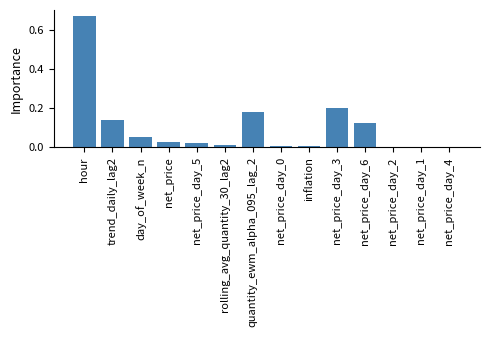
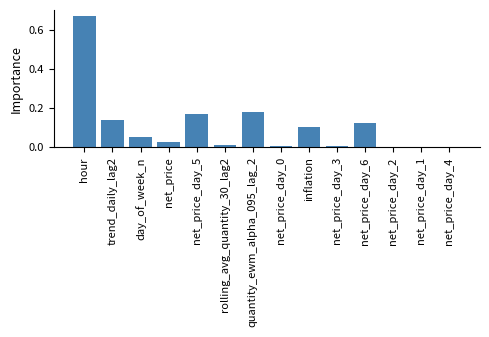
  {
    "hour": 0.67,
    "trend_daily_lag2": 0.14,
    "day_of_week_n": 0.05,
    "net_price": 0.03,
-   "net_price_day_5": 0.02,
+   "net_price_day_5": 0.17,
    "quantity_ewm_alpha_095_lag_2": 0.18,
-   "inflation": 0.00,
-   "net_price_day_3": 0.20,
+   "inflation": 0.10,
+   "net_price_day_3": 0.00,
    "net_price_day_6": 0.12
  }
